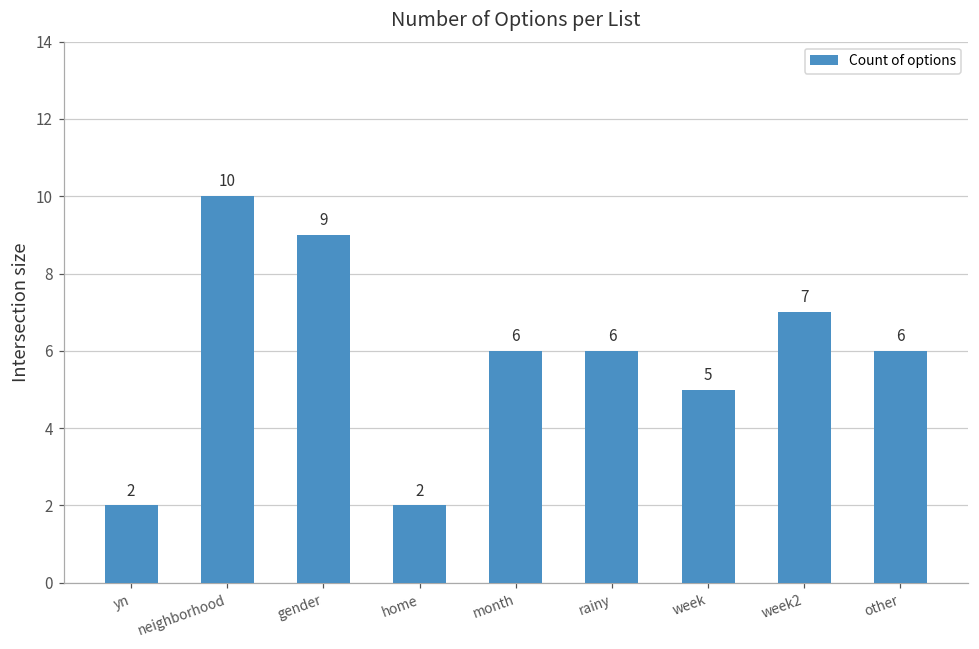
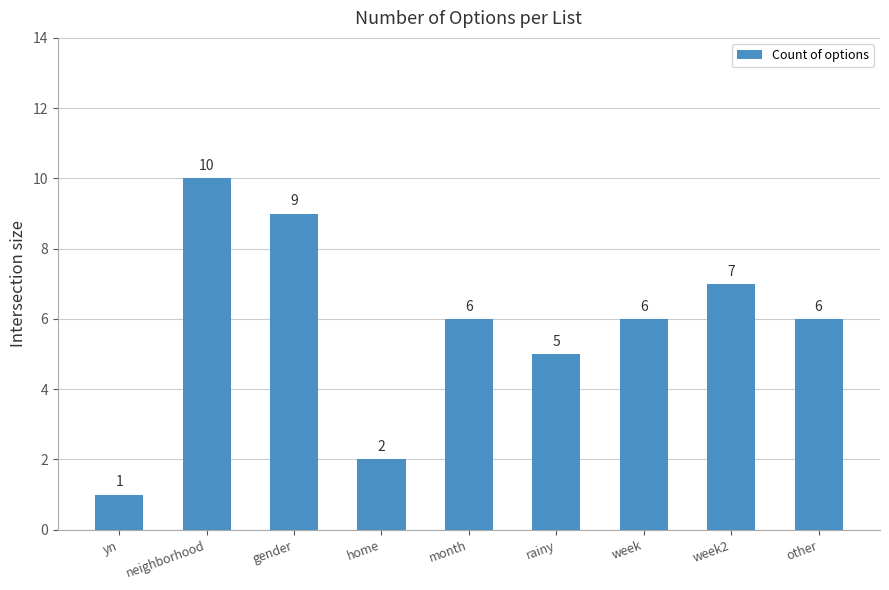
  {
-   "yn": 2,
+   "yn": 1,
    "neighborhood": 10,
    "gender": 9,
    "home": 2,
    "month": 6,
-   "rainy": 6,
-   "week": 5,
+   "rainy": 5,
+   "week": 6,
    "week2": 7,
    "other": 6
  }
